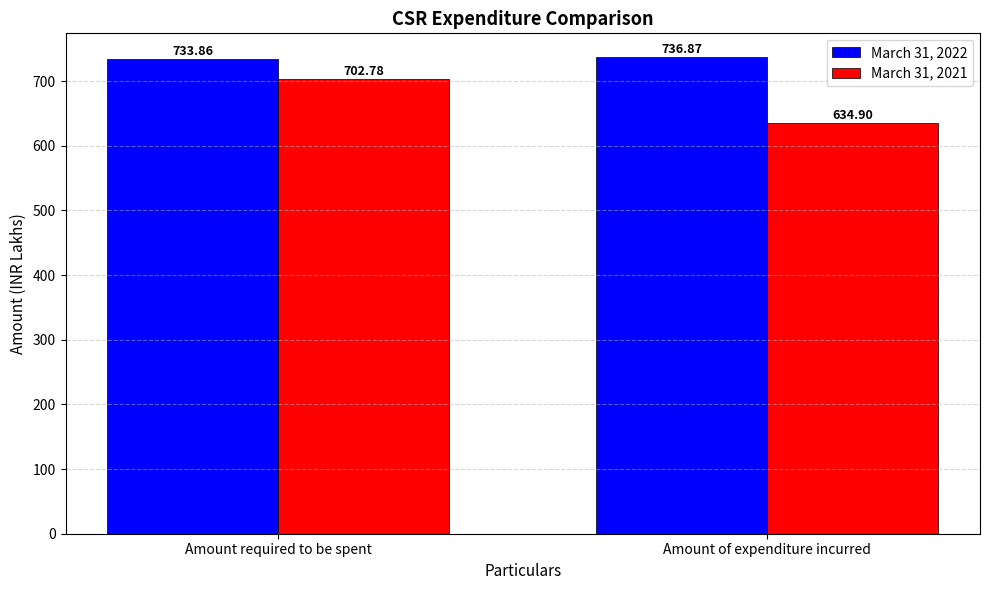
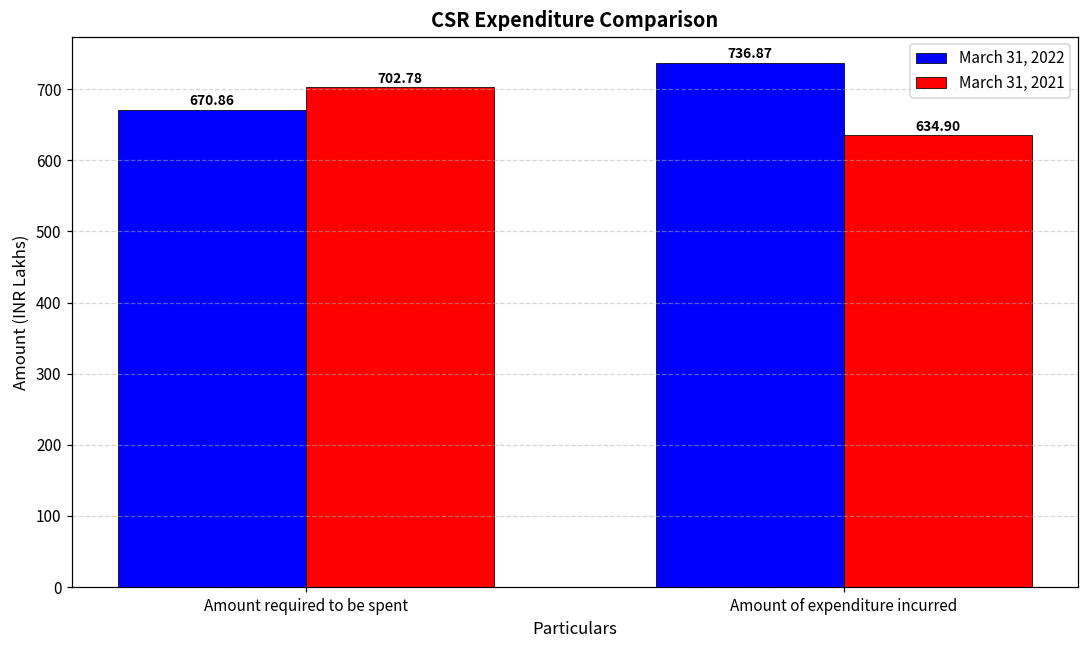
  {
    "March 31, 2022": {
-     "Amount required to be spent": 733.86,
+     "Amount required to be spent": 670.86,
      "Amount of expenditure incurred": 736.87
    },
    "March 31, 2021": {
      "Amount required to be spent": 702.78,
      "Amount of expenditure incurred": 634.90
    }
  }
